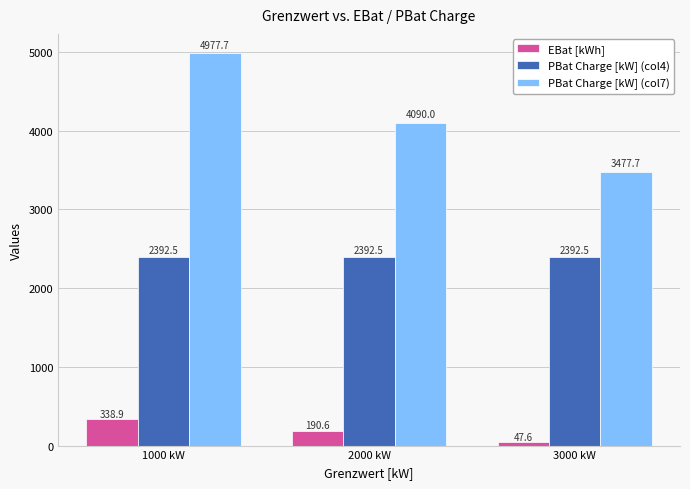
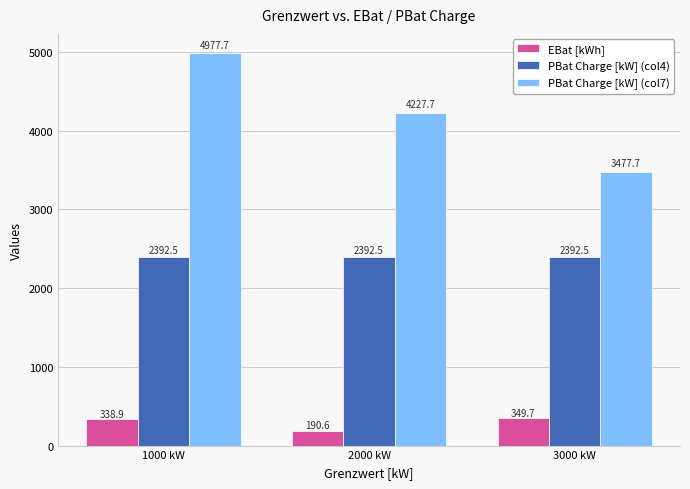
  {
    "EBat [kWh]": {
      "1000 kW": 338.9,
      "2000 kW": 190.6,
-     "3000 kW": 47.6
+     "3000 kW": 349.7
    },
    "PBat Charge [kW] (col4)": {
      "1000 kW": 2392.5,
      "2000 kW": 2392.5,
      "3000 kW": 2392.5
    },
    "PBat Charge [kW] (col7)": {
      "1000 kW": 4977.7,
-     "2000 kW": 4090.0,
+     "2000 kW": 4227.7,
      "3000 kW": 3477.7
    }
  }
